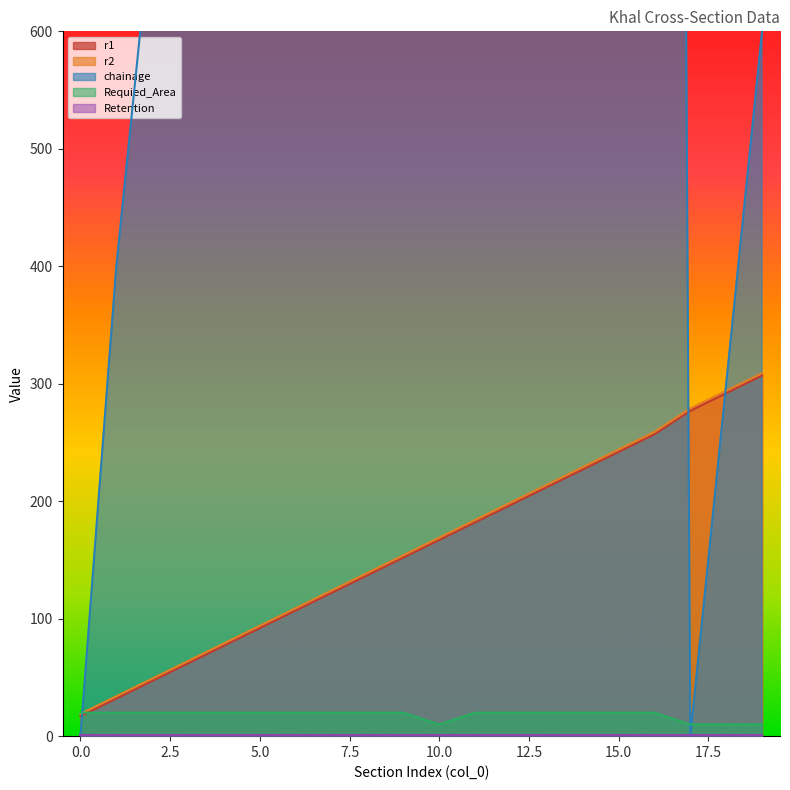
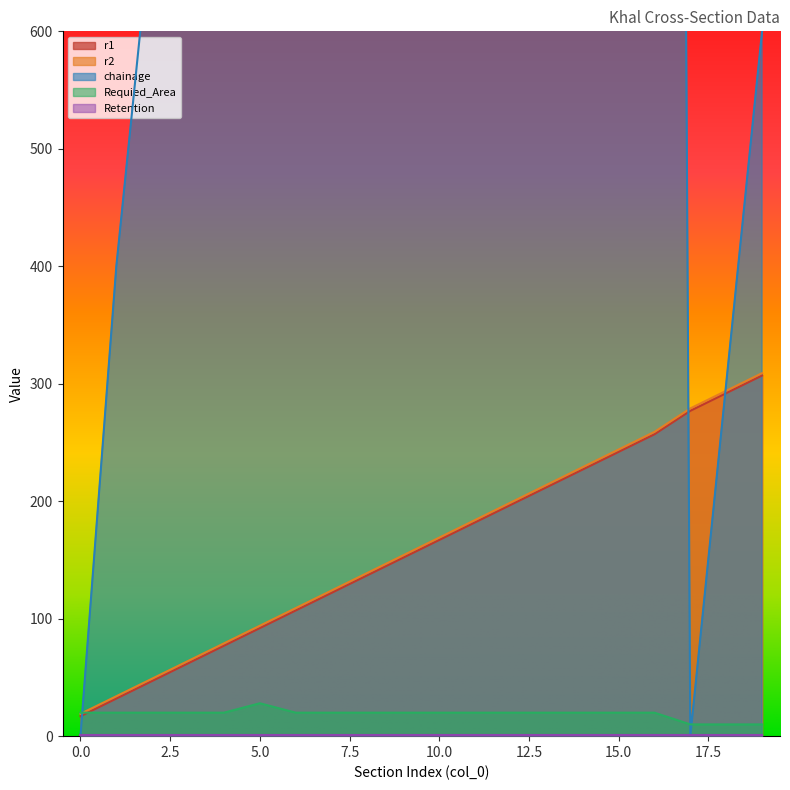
  {
    "Requied_Area": {
-     "5.0": 20,
-     "10.0": 10,
+     "5.0": 28,
+     "10.0": 20,
      "15.0": 20
    },
    "Retention": {
      "5.0": 1,
      "10.0": 1,
      "15.0": 1
    }
  }
